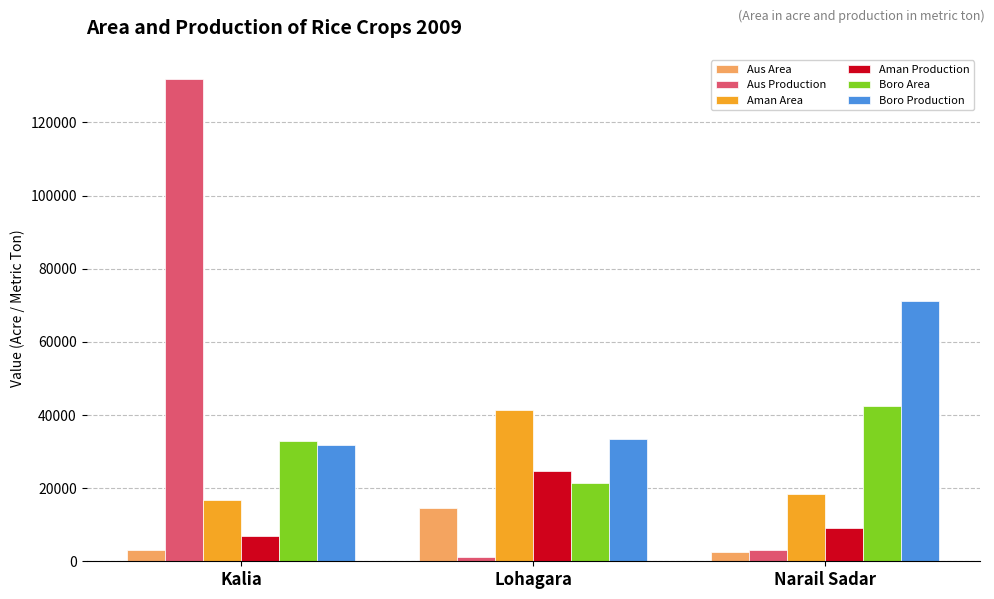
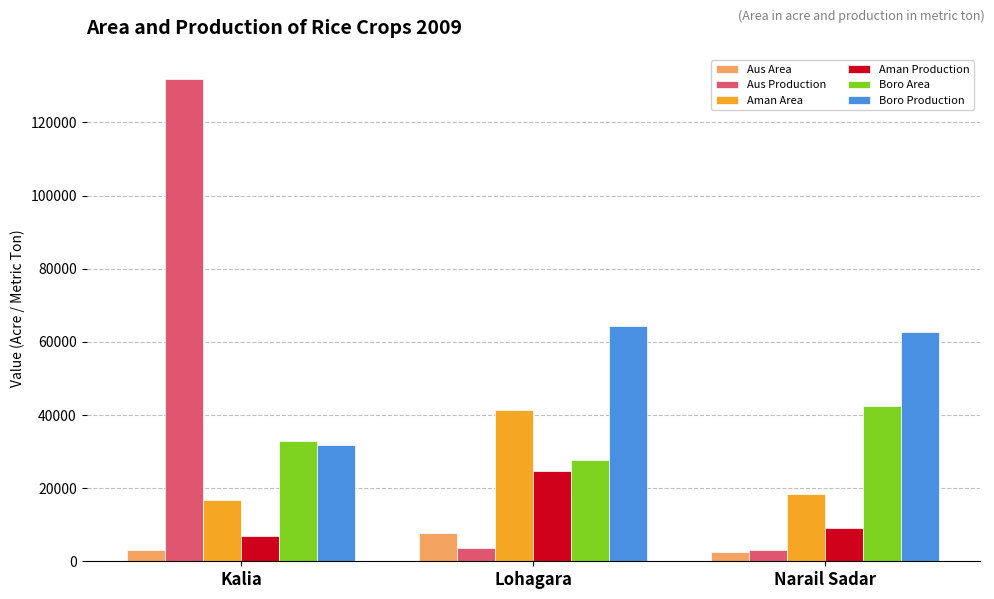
  {
    "Aus Area": {
      "Kalia": 3000,
-     "Lohagara": 14000,
+     "Lohagara": 8000,
      "Narail Sadar": 3000
    },
    "Aus Production": {
      "Kalia": 132000,
-     "Lohagara": 1000,
+     "Lohagara": 4000,
      "Narail Sadar": 3000
    },
    "Aman Area": {
      "Kalia": 17000,
      "Lohagara": 41000,
      "Narail Sadar": 18000
    },
    "Aman Production": {
      "Kalia": 7000,
      "Lohagara": 25000,
      "Narail Sadar": 9000
    },
    "Boro Area": {
      "Kalia": 33000,
-     "Lohagara": 21000,
+     "Lohagara": 28000,
      "Narail Sadar": 42000
    },
    "Boro Production": {
      "Kalia": 32000,
-     "Lohagara": 34000,
-     "Narail Sadar": 71000
+     "Lohagara": 64000,
+     "Narail Sadar": 63000
    }
  }
